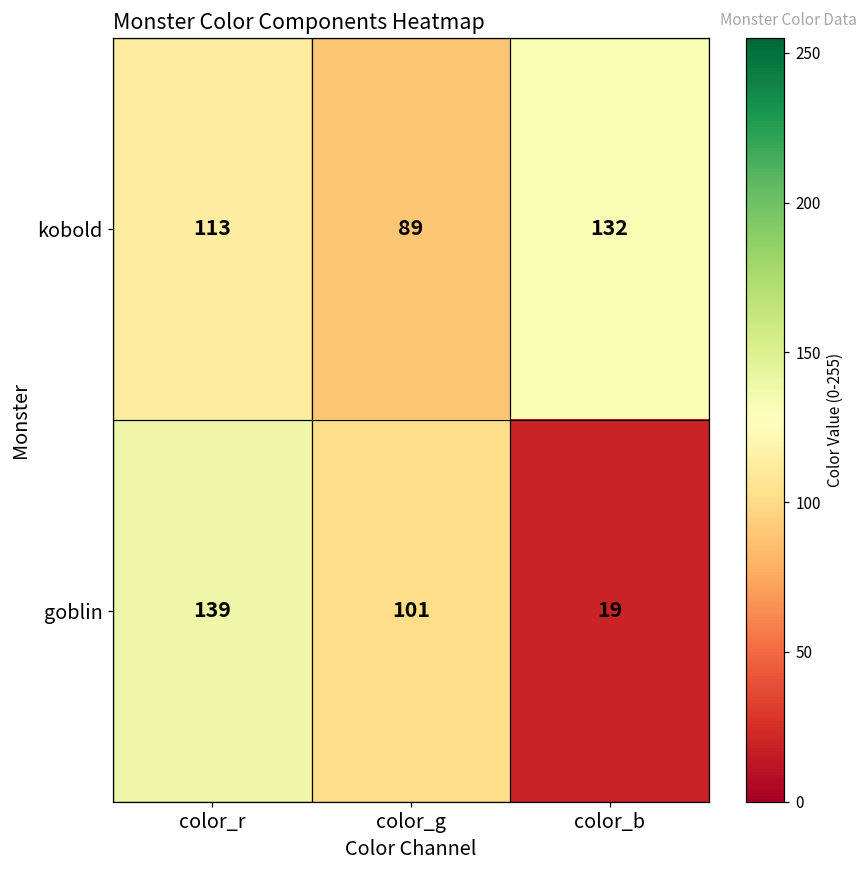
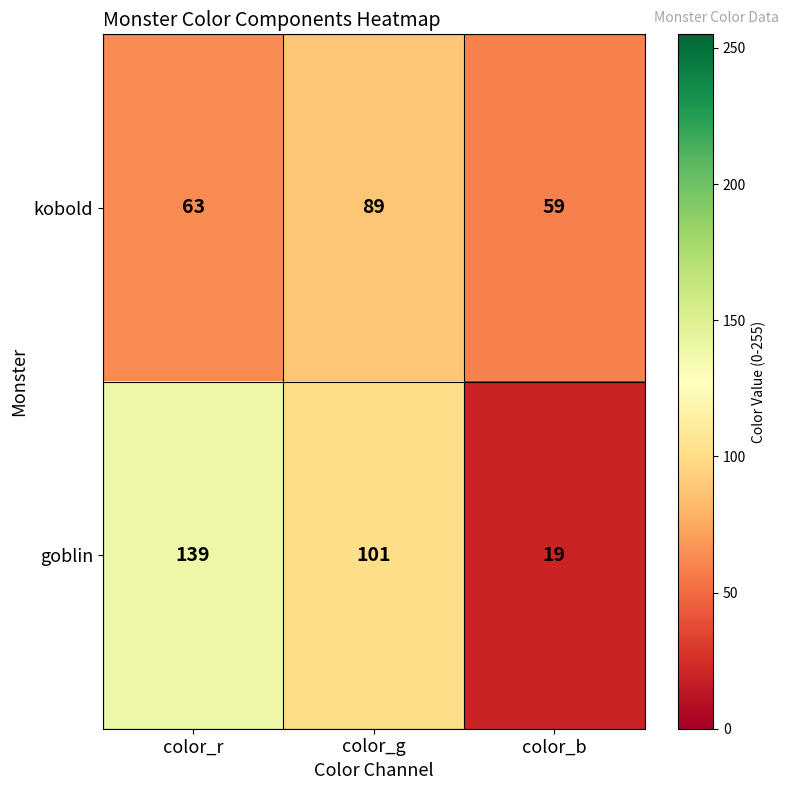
  {
    "kobold": {
-     "color_r": 113,
+     "color_r": 63,
      "color_g": 89,
-     "color_b": 132
+     "color_b": 59
    },
    "goblin": {
      "color_r": 139,
      "color_g": 101,
      "color_b": 19
    }
  }
